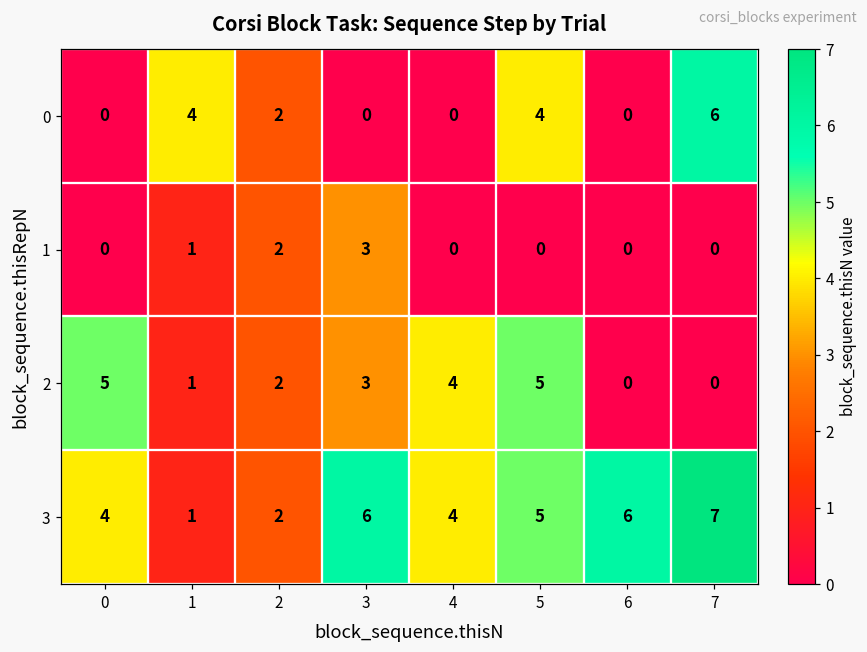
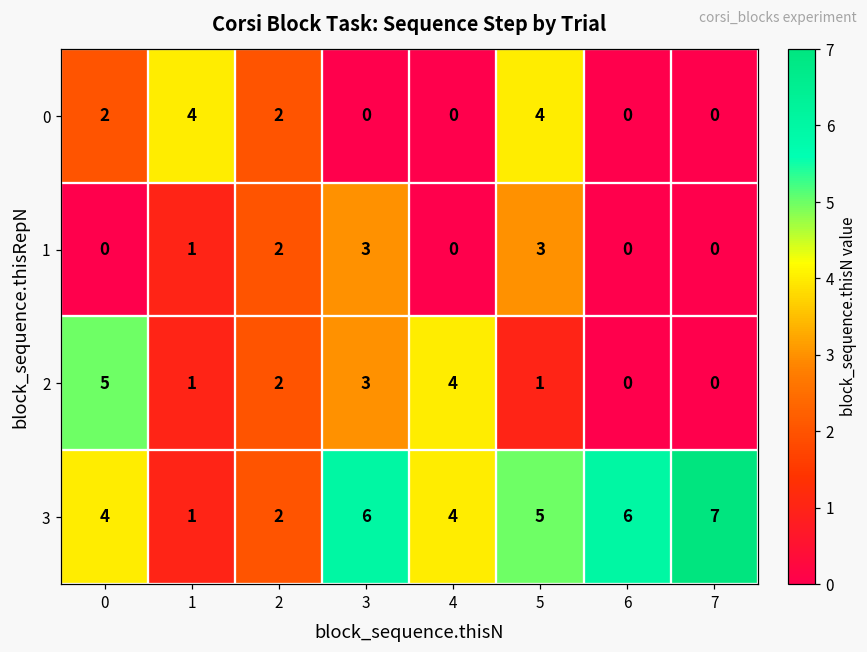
  {
    "0": {
-     "0": 0,
+     "0": 2,
      "1": 4,
      "2": 2,
      "3": 0,
      "4": 0,
      "5": 4,
      "6": 0,
-     "7": 6
+     "7": 0
    },
    "1": {
      "0": 0,
      "1": 1,
      "2": 2,
      "3": 3,
      "4": 0,
-     "5": 0,
+     "5": 3,
      "6": 0,
      "7": 0
    },
    "2": {
      "0": 5,
      "1": 1,
      "2": 2,
      "3": 3,
      "4": 4,
-     "5": 5,
+     "5": 1,
      "6": 0,
      "7": 0
    },
    "3": {
      "0": 4,
      "1": 1,
      "2": 2,
      "3": 6,
      "4": 4,
      "5": 5,
      "6": 6,
      "7": 7
    }
  }
